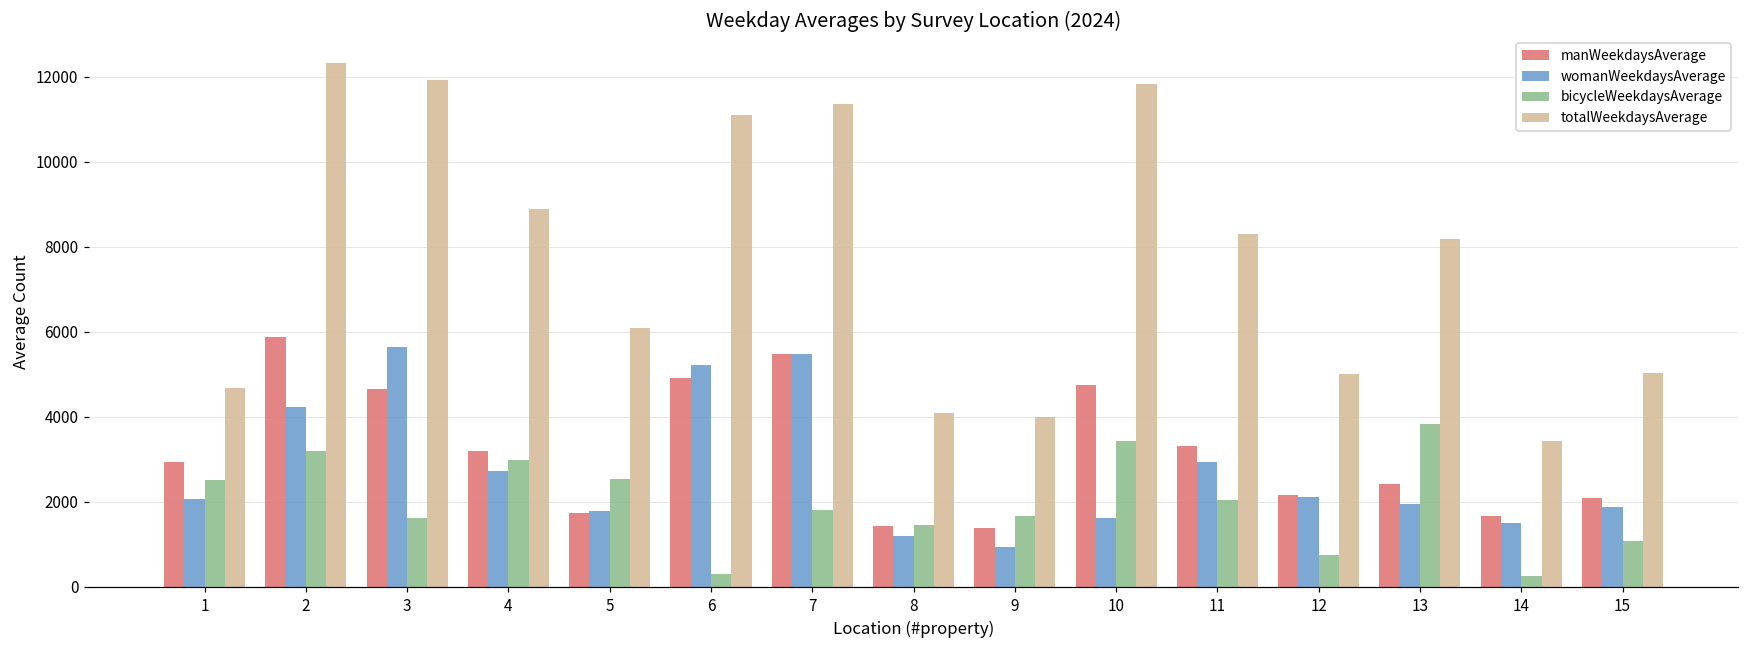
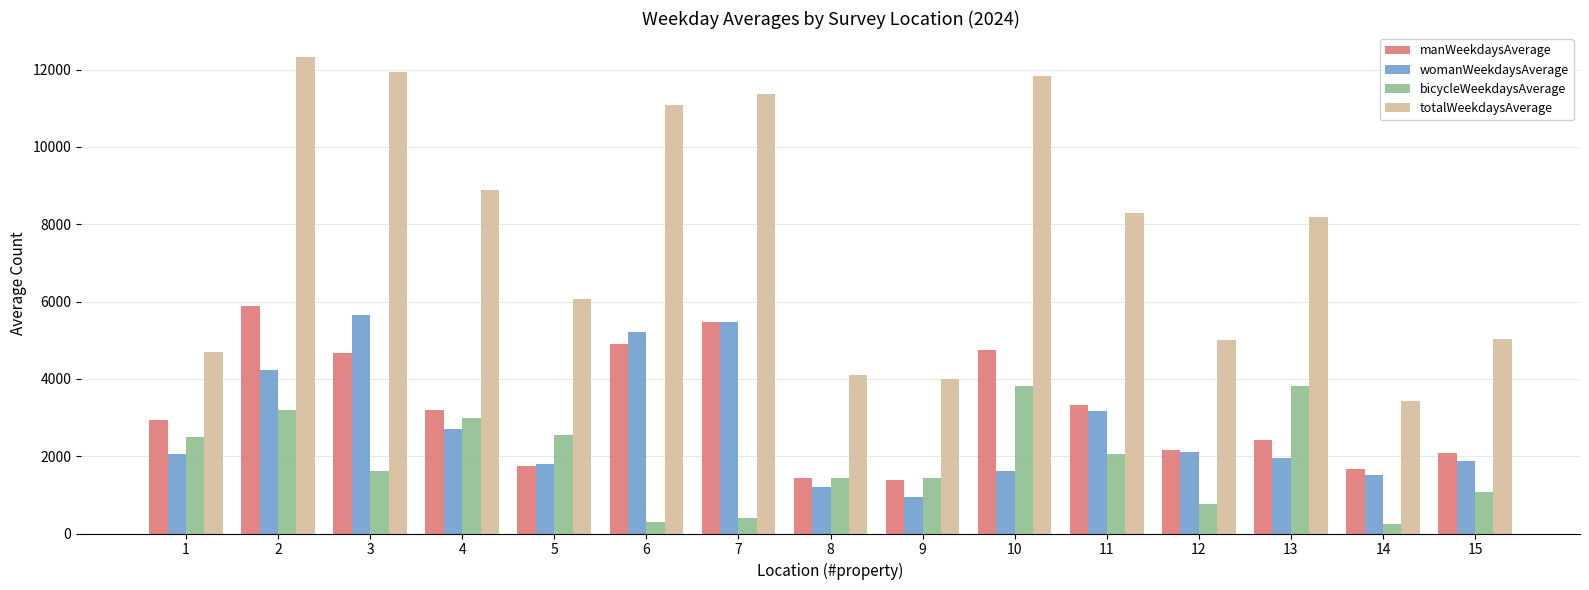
  {
    "manWeekdaysAverage": {
      "1": 2900,
      "2": 5900,
      "3": 4700,
      "4": 3200,
      "5": 1700,
      "6": 4900,
      "7": 5500,
      "8": 1400,
      "9": 1400,
      "10": 4700,
      "11": 3300,
      "12": 2200,
      "13": 2400,
      "14": 1700,
      "15": 2100
    },
    "womanWeekdaysAverage": {
      "1": 2100,
      "2": 4200,
      "3": 5700,
      "4": 2700,
      "5": 1800,
      "6": 5200,
      "7": 5500,
      "8": 1200,
      "9": 900,
      "10": 1600,
-     "11": 2900,
+     "11": 3200,
      "12": 2100,
      "13": 1900,
      "14": 1500,
      "15": 1900
    },
    "bicycleWeekdaysAverage": {
      "1": 2500,
      "2": 3200,
      "3": 1600,
      "4": 3000,
      "5": 2500,
      "6": 300,
-     "7": 1800,
+     "7": 400,
      "8": 1400,
-     "9": 1700,
-     "10": 3400,
+     "9": 1400,
+     "10": 3800,
      "11": 2100,
      "12": 800,
      "13": 3800,
      "14": 300,
      "15": 1100
    },
    "totalWeekdaysAverage": {
      "1": 4700,
      "2": 12300,
      "3": 11900,
      "4": 8900,
      "5": 6100,
      "6": 11100,
      "7": 11400,
      "8": 4100,
      "9": 4000,
      "10": 11800,
      "11": 8300,
      "12": 5000,
      "13": 8200,
      "14": 3400,
      "15": 5000
    }
  }
